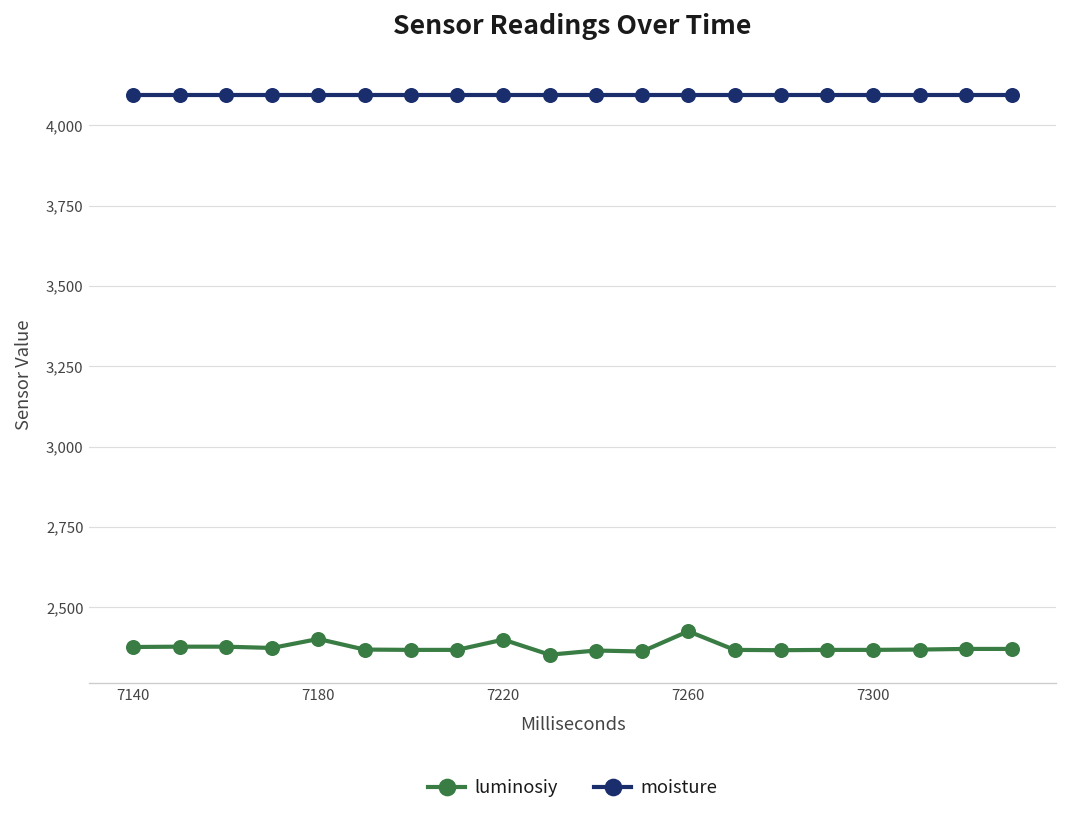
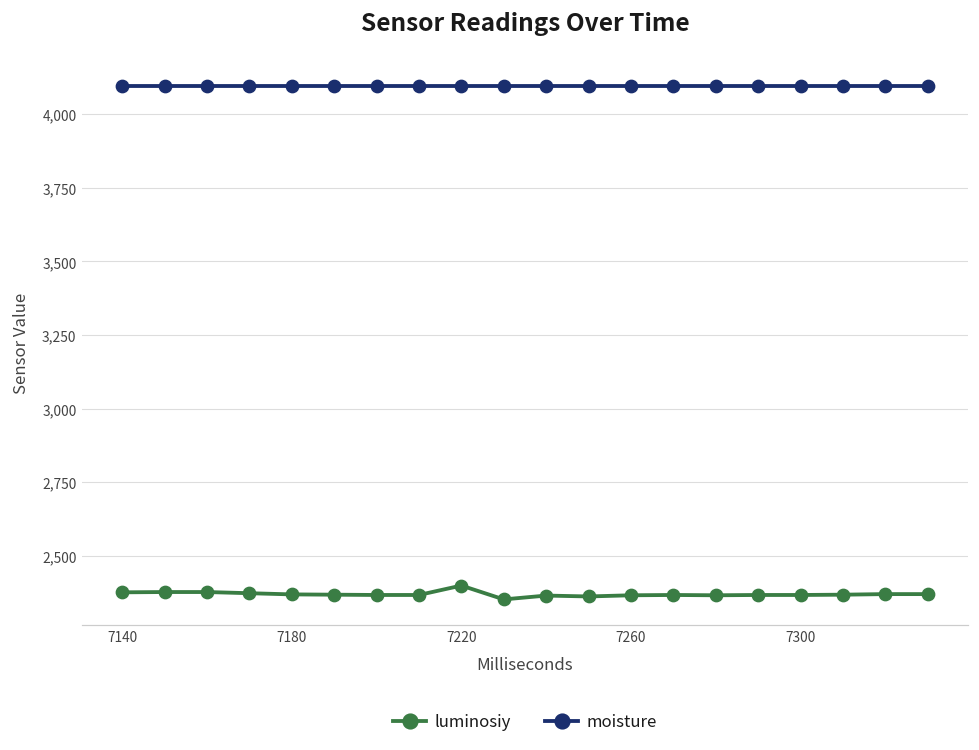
  {
    "luminosiy": {
      "7140": "2,380",
-     "7180": "2,400",
+     "7180": "2,370",
      "7220": "2,400",
-     "7260": "2,430",
+     "7260": "2,370",
      "7300": "2,370"
    },
    "moisture": {
      "7140": "4,100",
      "7180": "4,100",
      "7220": "4,100",
      "7260": "4,100",
      "7300": "4,100"
    }
  }
